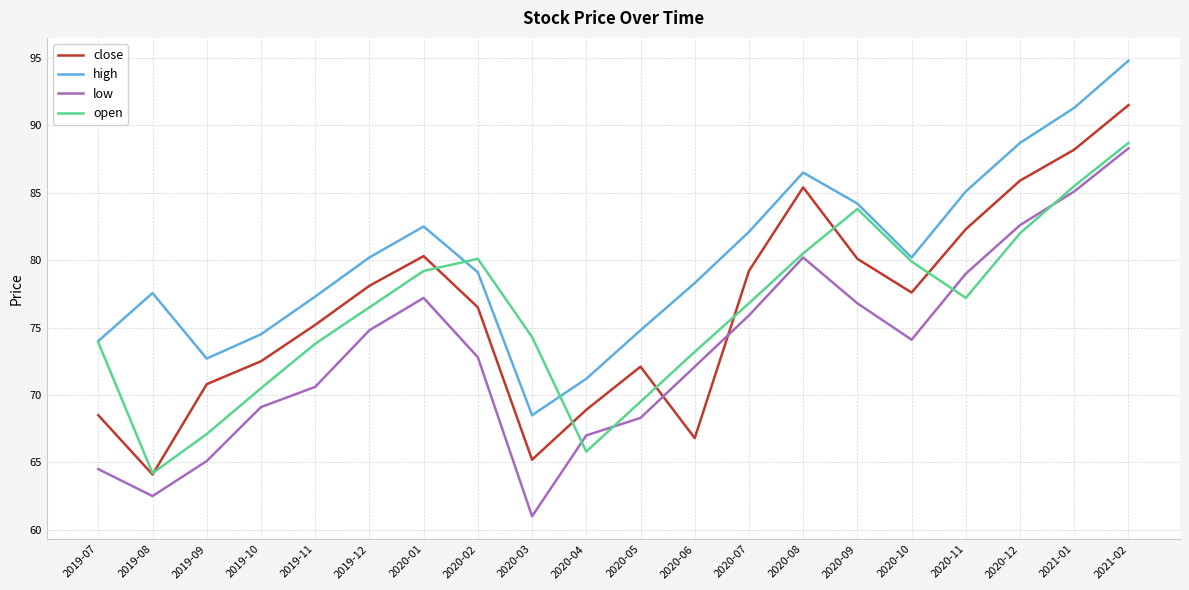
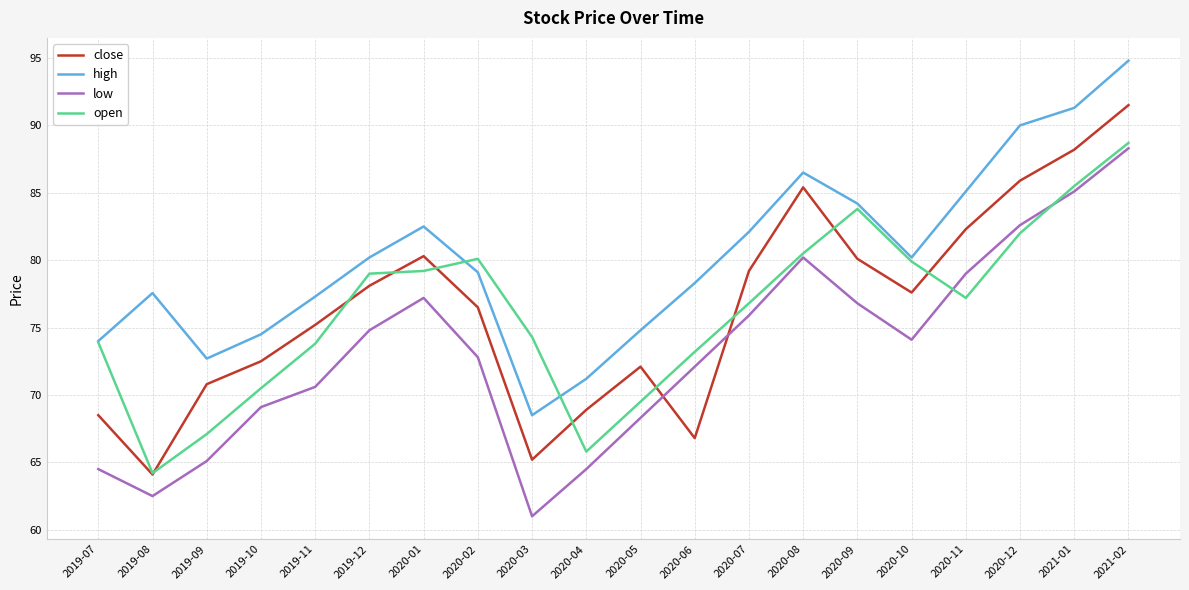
  {
    "close": {
      "2019-07": 68.5,
      "2019-09": 70.8,
      "2019-10": 72.5,
      "2019-11": 75.2,
      "2019-12": 78.1,
      "2020-01": 80.3,
      "2020-02": 76.5,
      "2020-03": 65.2,
      "2020-04": 68.9,
      "2020-05": 72.1,
      "2020-06": 66.8,
      "2020-07": 79.2,
      "2020-08": 85.4,
      "2020-09": 80.1,
      "2020-10": 77.6,
      "2020-11": 82.3,
      "2020-12": 85.9,
      "2021-01": 88.2,
      "2021-02": 91.5
    },
    "high": {
      "2019-08": 77.6,
      "2019-09": 72.7,
      "2019-10": 74.5,
      "2019-11": 77.3,
      "2019-12": 80.2,
      "2020-01": 82.5,
      "2020-02": 79.1,
      "2020-03": 68.5,
      "2020-04": 71.2,
      "2020-05": 74.8,
      "2020-06": 78.3,
      "2020-07": 82.1,
      "2020-08": 86.5,
      "2020-09": 84.2,
      "2020-10": 80.2,
      "2020-11": 85.1,
-     "2020-12": 88.7,
+     "2020-12": 90.0,
      "2021-01": 91.3,
      "2021-02": 94.8
    },
    "low": {
      "2019-07": 64.5,
      "2019-08": 62.5,
      "2019-09": 65.1,
      "2019-10": 69.1,
      "2019-11": 70.6,
      "2019-12": 74.8,
      "2020-01": 77.2,
      "2020-02": 72.8,
      "2020-03": 61.0,
-     "2020-04": 67.0,
+     "2020-04": 64.5,
      "2020-05": 68.3,
      "2020-06": 72.1,
      "2020-07": 75.9,
      "2020-08": 80.2,
      "2020-09": 76.8,
      "2020-10": 74.1,
      "2020-11": 79.0,
      "2020-12": 82.6,
      "2021-01": 85.1,
      "2021-02": 88.3
    },
    "open": {
      "2019-09": 67.1,
      "2019-10": 70.5,
      "2019-11": 73.8,
-     "2019-12": 76.5,
+     "2019-12": 79.0,
      "2020-01": 79.2,
      "2020-02": 80.1,
      "2020-03": 74.3,
      "2020-04": 65.8,
      "2020-05": 69.5,
      "2020-06": 73.2,
      "2020-07": 76.8,
      "2020-08": 80.5,
      "2020-09": 83.8,
      "2020-10": 79.9,
      "2020-11": 77.2,
      "2020-12": 82.0,
      "2021-01": 85.5,
      "2021-02": 88.7
    }
  }
